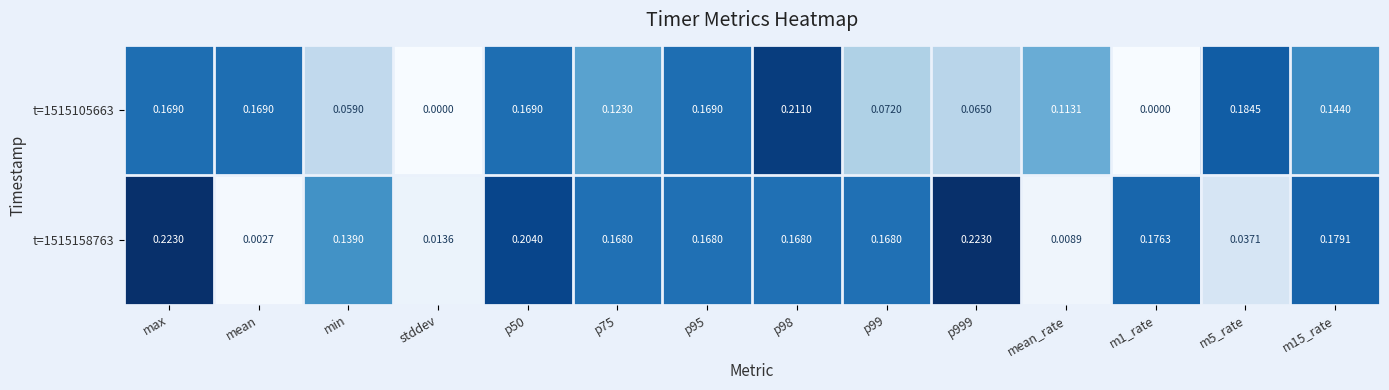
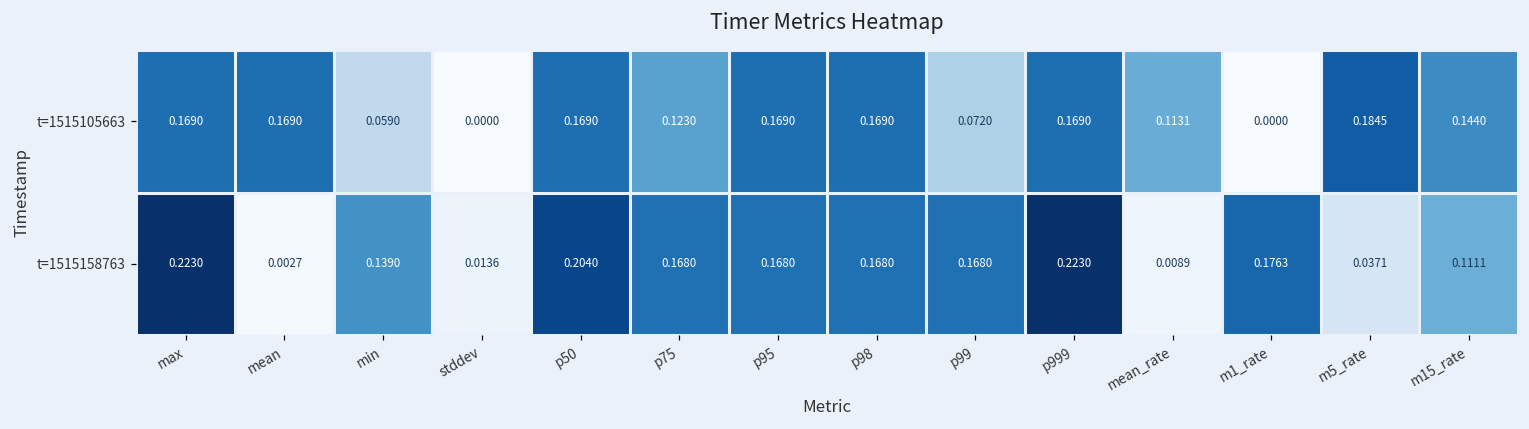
  {
    "t=1515105663": {
      "max": 0.1690,
      "mean": 0.1690,
      "min": 0.0590,
      "stddev": 0.0000,
      "p50": 0.1690,
      "p75": 0.1230,
      "p95": 0.1690,
-     "p98": 0.2110,
+     "p98": 0.1690,
      "p99": 0.0720,
-     "p999": 0.0650,
+     "p999": 0.1690,
      "mean_rate": 0.1131,
      "m1_rate": 0.0000,
      "m5_rate": 0.1845,
      "m15_rate": 0.1440
    },
    "t=1515158763": {
      "max": 0.2230,
      "mean": 0.0027,
      "min": 0.1390,
      "stddev": 0.0136,
      "p50": 0.2040,
      "p75": 0.1680,
      "p95": 0.1680,
      "p98": 0.1680,
      "p99": 0.1680,
      "p999": 0.2230,
      "mean_rate": 0.0089,
      "m1_rate": 0.1763,
      "m5_rate": 0.0371,
-     "m15_rate": 0.1791
+     "m15_rate": 0.1111
    }
  }
